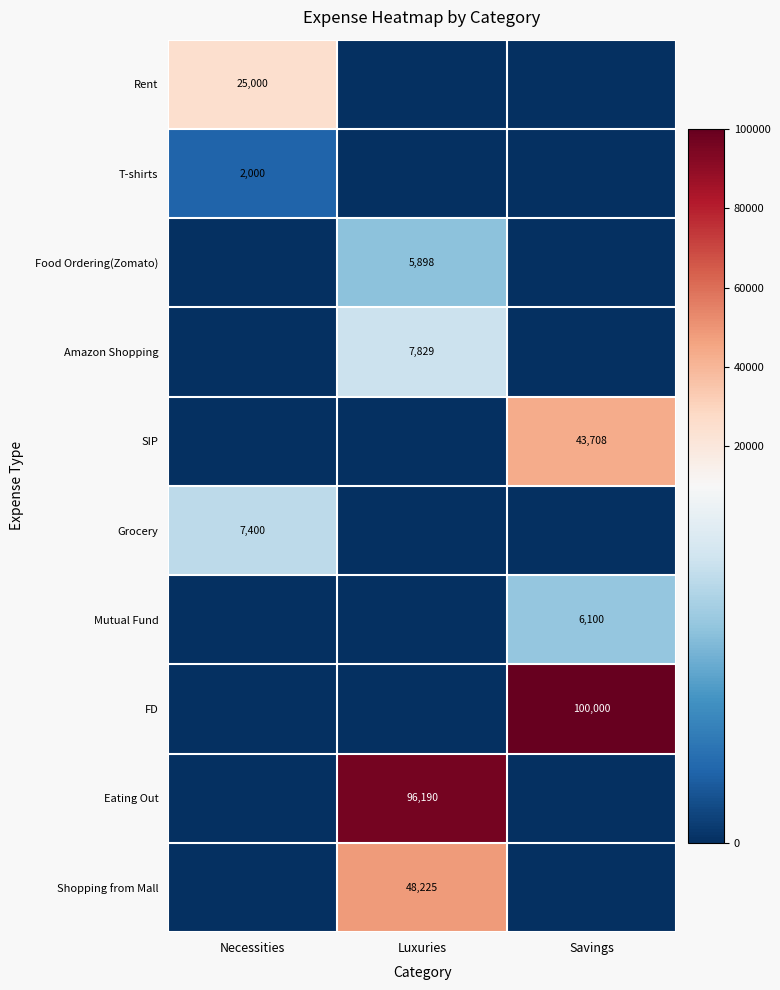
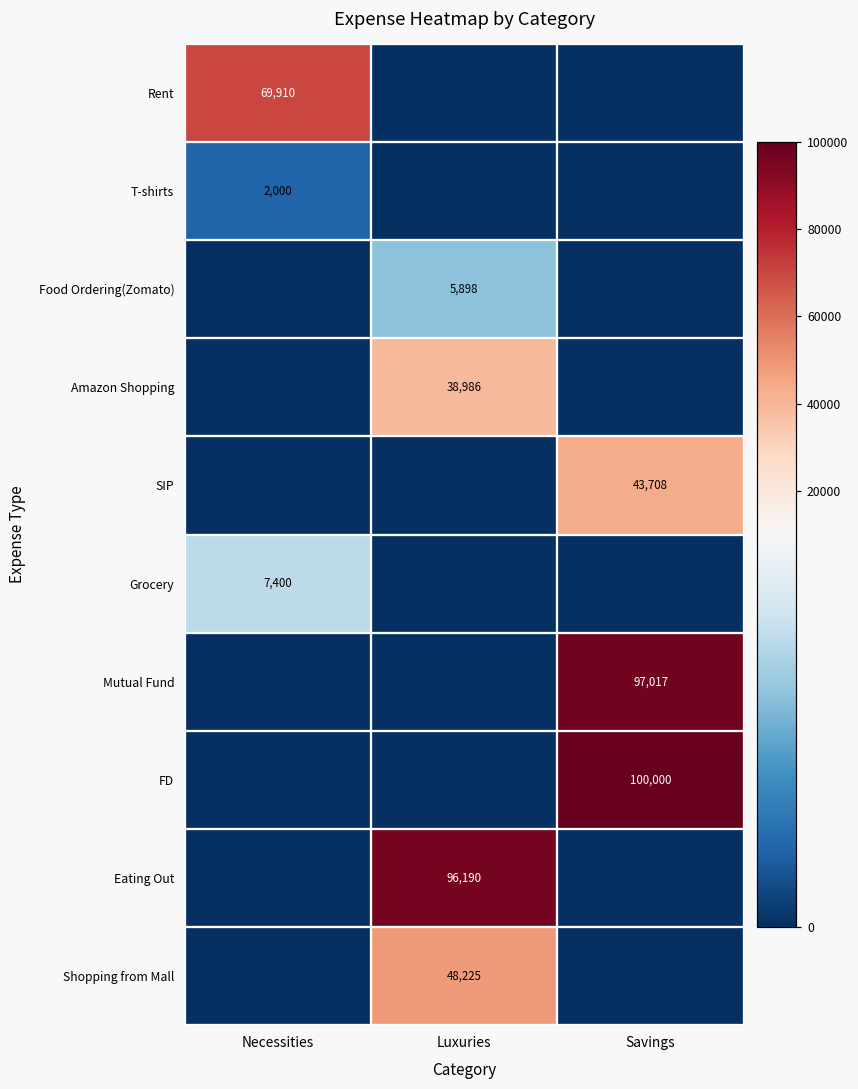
  {
    "Rent": {
-     "Necessities": "25,000"
+     "Necessities": "69,910"
    },
    "T-shirts": {
      "Necessities": "2,000"
    },
    "Food Ordering(Zomato)": {
      "Luxuries": "5,898"
    },
    "Amazon Shopping": {
-     "Luxuries": "7,829"
+     "Luxuries": "38,986"
    },
    "SIP": {
      "Savings": "43,708"
    },
    "Grocery": {
      "Necessities": "7,400"
    },
    "Mutual Fund": {
-     "Savings": "6,100"
+     "Savings": "97,017"
    },
    "FD": {
      "Savings": "100,000"
    },
    "Eating Out": {
      "Luxuries": "96,190"
    },
    "Shopping from Mall": {
      "Luxuries": "48,225"
    }
  }
